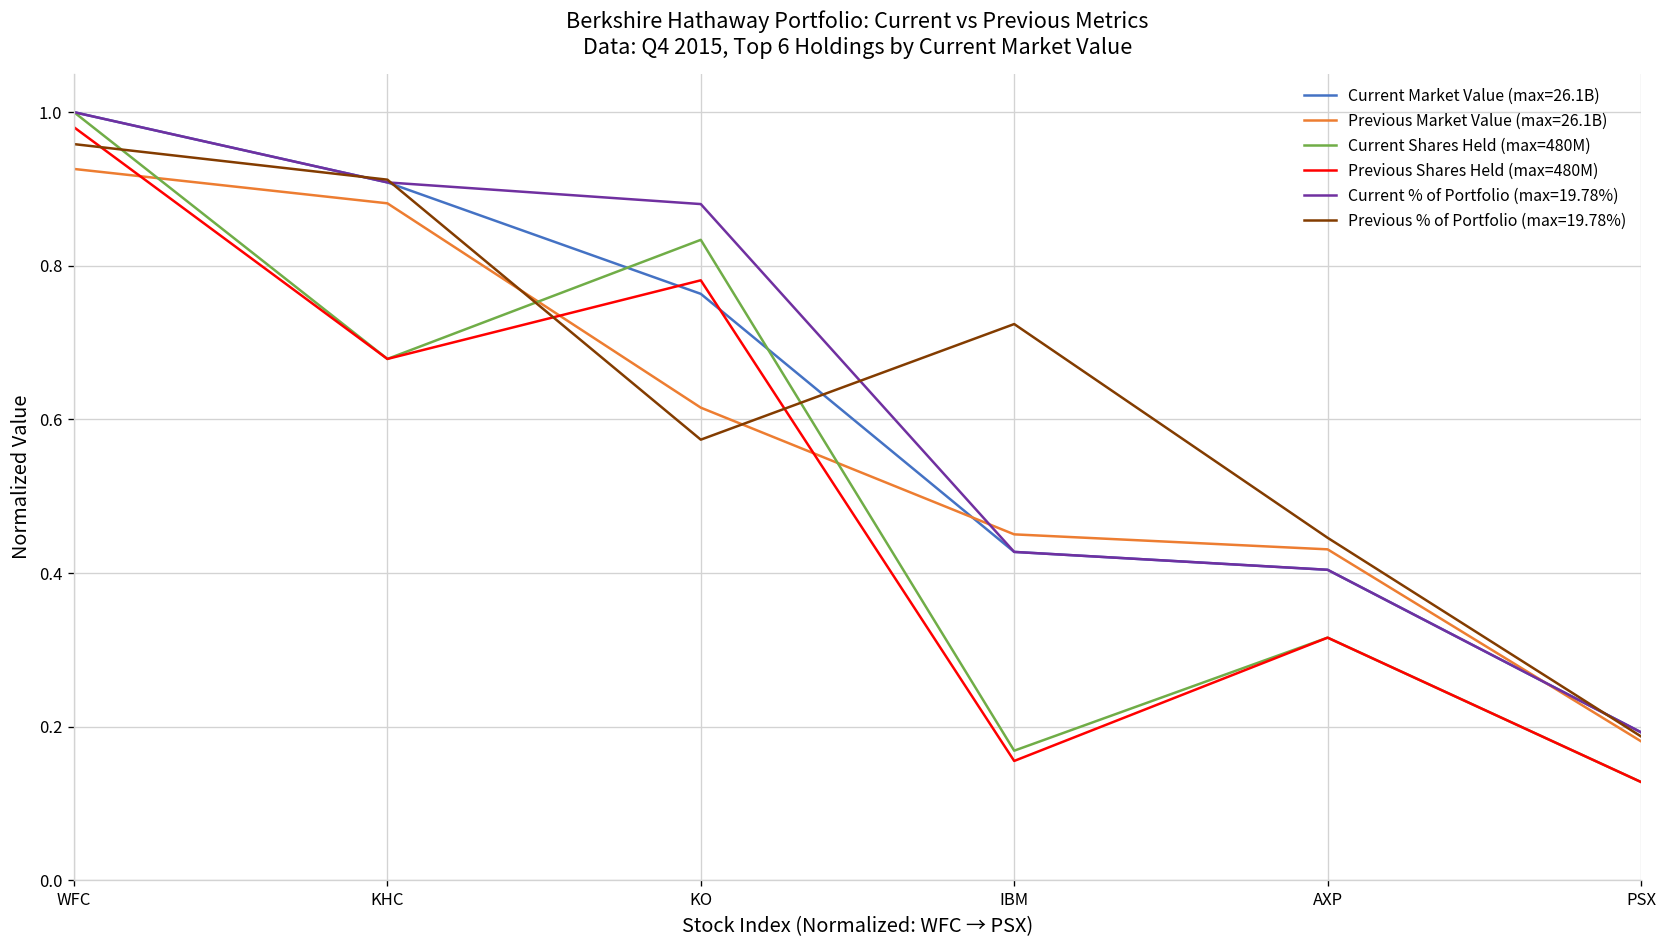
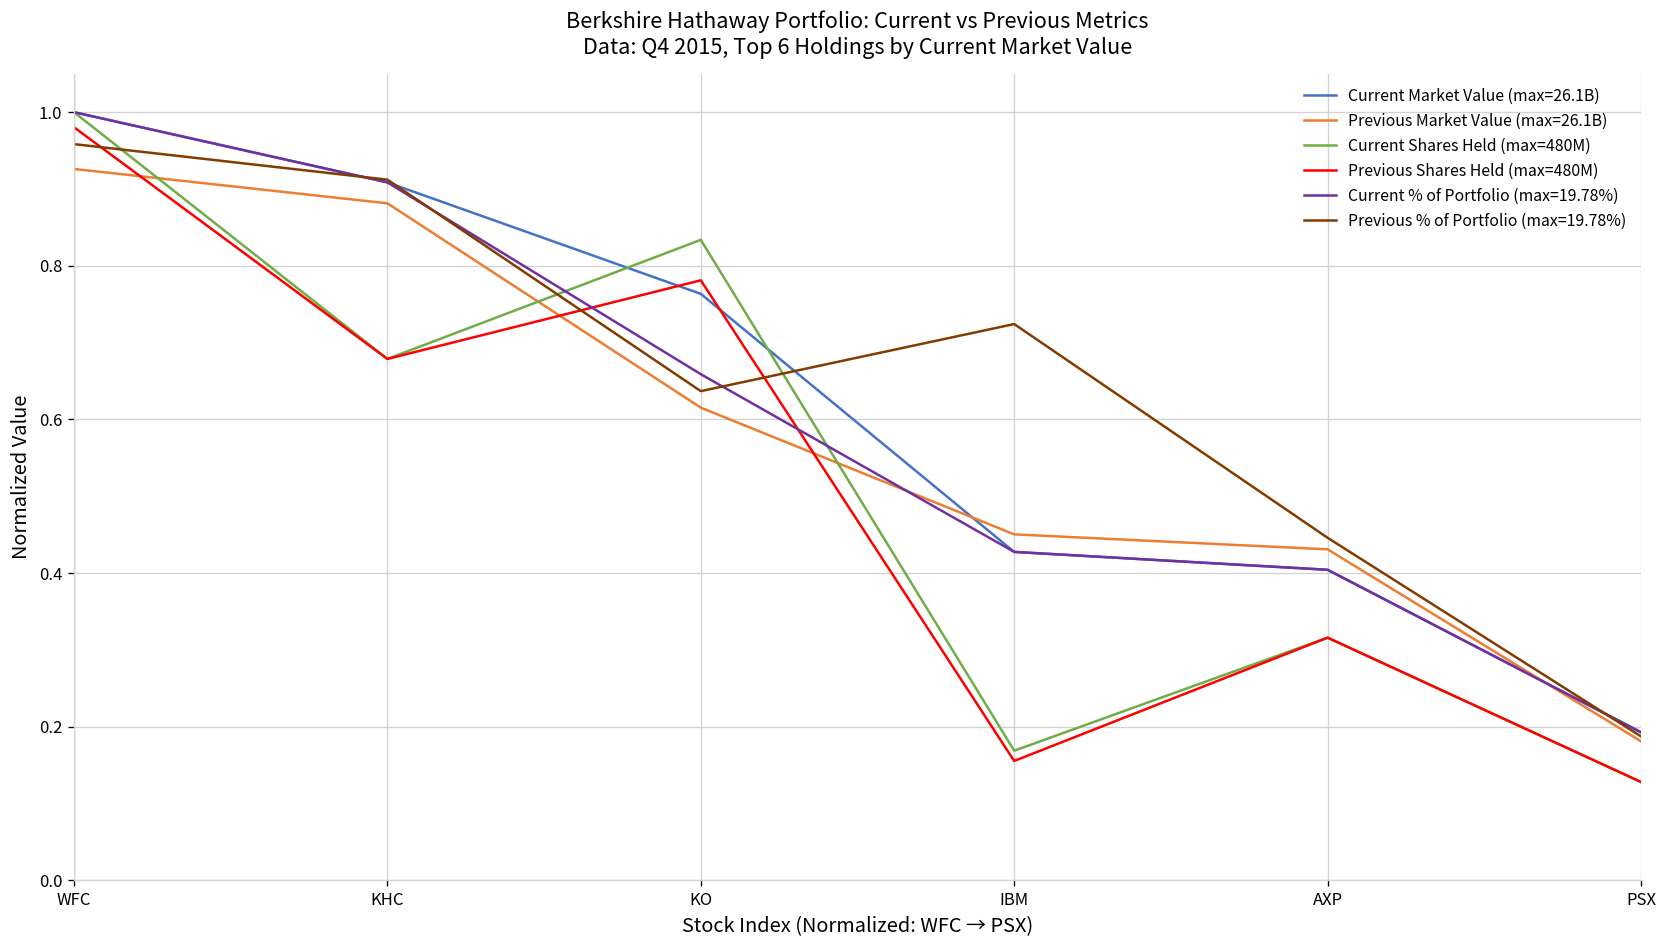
  {
    "Current Market Value (max=26.1B)": {
      "KO": 0.76
    },
    "Previous Market Value (max=26.1B)": {
      "WFC": 0.93,
      "KHC": 0.88,
      "KO": 0.62,
      "IBM": 0.45,
      "AXP": 0.43,
      "PSX": 0.18
    },
    "Current Shares Held (max=480M)": {
      "KO": 0.83,
      "IBM": 0.17
    },
    "Previous Shares Held (max=480M)": {
      "WFC": 0.98,
      "KO": 0.78,
      "IBM": 0.16
    },
    "Current % of Portfolio (max=19.78%)": {
-     "KO": 0.88
+     "KO": 0.66
    },
    "Previous % of Portfolio (max=19.78%)": {
      "WFC": 0.96,
-     "KO": 0.57,
+     "KO": 0.64,
      "IBM": 0.72,
      "AXP": 0.45,
      "PSX": 0.19
    }
  }
